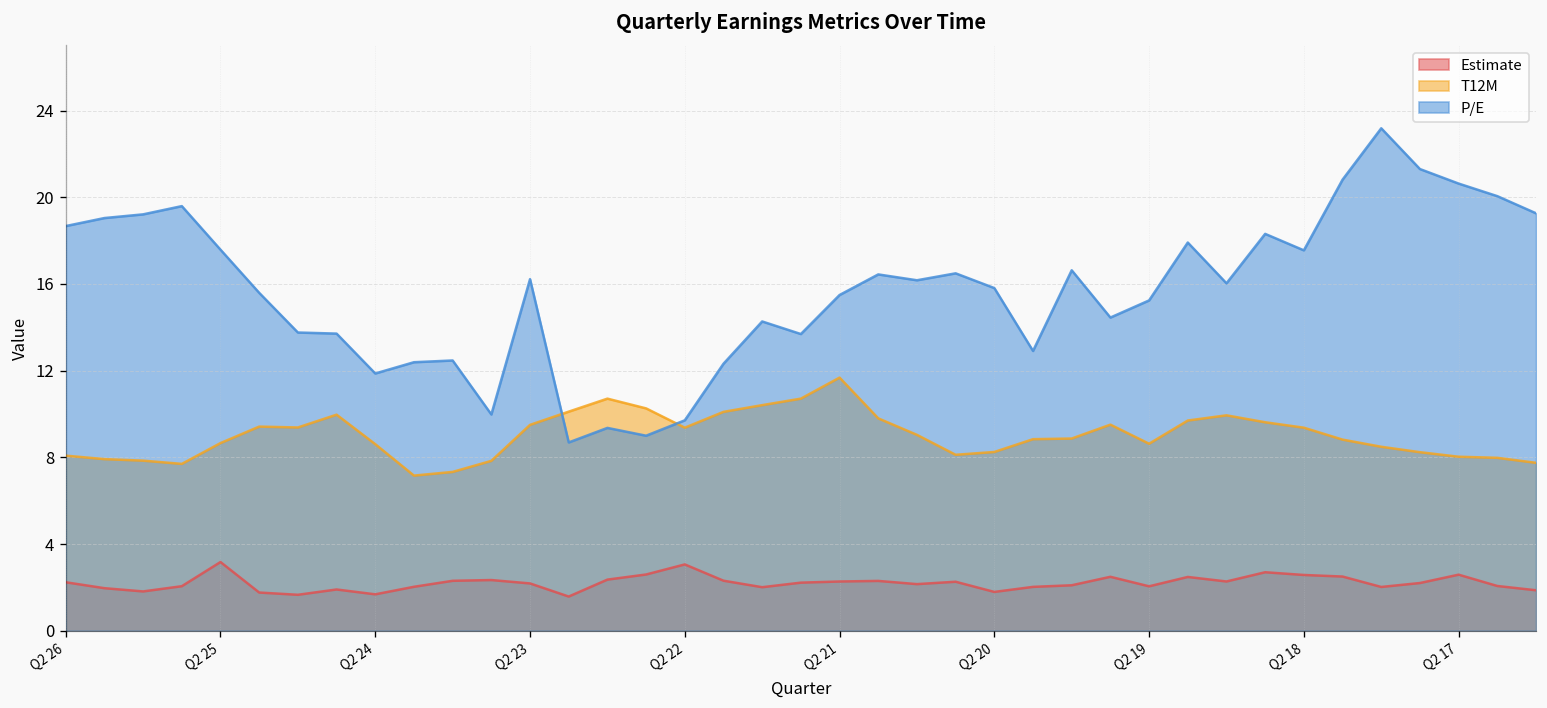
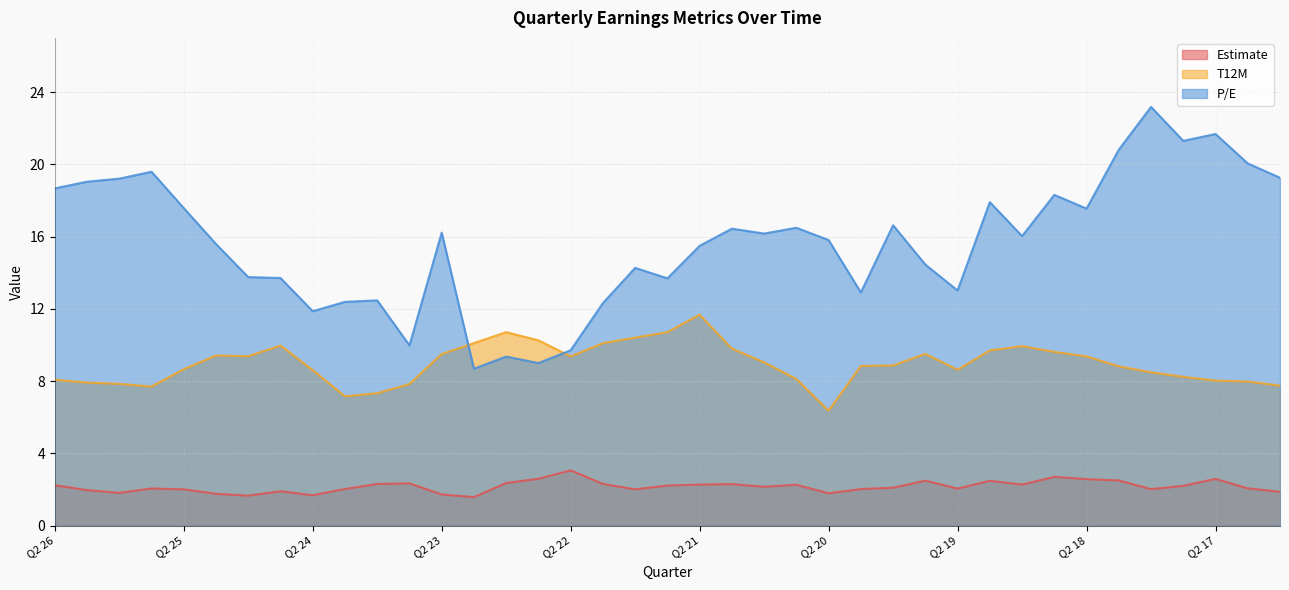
  {
    "Estimate": {
      "Q2 26": 2.2,
-     "Q2 25": 3.2,
+     "Q2 25": 2.0,
      "Q2 24": 1.7,
-     "Q2 23": 2.2,
+     "Q2 23": 1.7,
      "Q2 22": 3.1,
      "Q2 21": 2.3,
      "Q2 20": 1.8,
      "Q2 19": 2.1,
      "Q2 18": 2.6,
      "Q2 17": 2.6
    },
    "T12M": {
      "Q2 26": 8.1,
      "Q2 25": 8.7,
      "Q2 24": 8.6,
      "Q2 23": 9.5,
      "Q2 22": 9.4,
      "Q2 21": 11.7,
-     "Q2 20": 8.3,
+     "Q2 20": 6.4,
      "Q2 19": 8.6,
      "Q2 18": 9.4,
      "Q2 17": 8.0
    },
    "P/E": {
      "Q2 26": 18.7,
      "Q2 25": 17.6,
      "Q2 24": 11.9,
      "Q2 23": 16.2,
      "Q2 22": 9.7,
      "Q2 21": 15.5,
      "Q2 20": 15.8,
-     "Q2 19": 15.2,
+     "Q2 19": 13.0,
      "Q2 18": 17.6,
-     "Q2 17": 20.6
+     "Q2 17": 21.7
    }
  }
